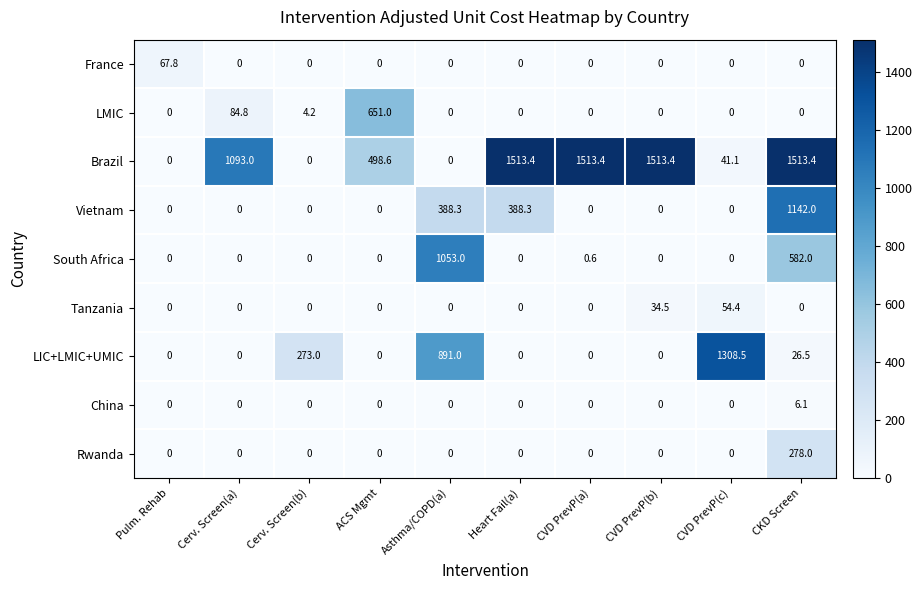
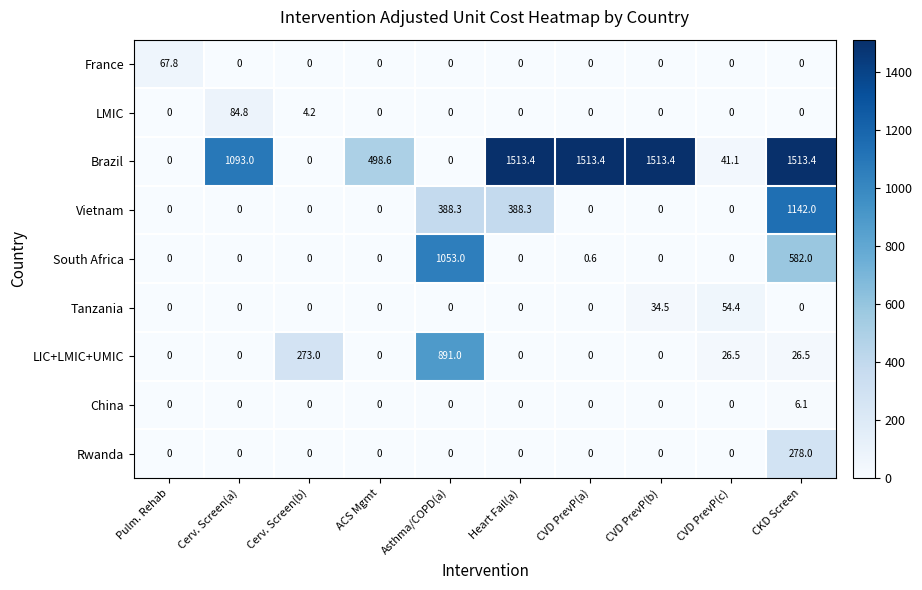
  {
    "France": {
      "Pulm. Rehab": 67.8,
      "Cerv. Screen(a)": 0,
      "Cerv. Screen(b)": 0,
      "ACS Mgmt": 0,
      "Asthma/COPD(a)": 0,
      "Heart Fail(a)": 0,
      "CVD PrevP(a)": 0,
      "CVD PrevP(b)": 0,
      "CVD PrevP(c)": 0,
      "CKD Screen": 0
    },
    "LMIC": {
      "Pulm. Rehab": 0,
      "Cerv. Screen(a)": 84.8,
      "Cerv. Screen(b)": 4.2,
-     "ACS Mgmt": 651.0,
+     "ACS Mgmt": 0,
      "Asthma/COPD(a)": 0,
      "Heart Fail(a)": 0,
      "CVD PrevP(a)": 0,
      "CVD PrevP(b)": 0,
      "CVD PrevP(c)": 0,
      "CKD Screen": 0
    },
    "Brazil": {
      "Pulm. Rehab": 0,
      "Cerv. Screen(a)": 1093.0,
      "Cerv. Screen(b)": 0,
      "ACS Mgmt": 498.6,
      "Asthma/COPD(a)": 0,
      "Heart Fail(a)": 1513.4,
      "CVD PrevP(a)": 1513.4,
      "CVD PrevP(b)": 1513.4,
      "CVD PrevP(c)": 41.1,
      "CKD Screen": 1513.4
    },
    "Vietnam": {
      "Pulm. Rehab": 0,
      "Cerv. Screen(a)": 0,
      "Cerv. Screen(b)": 0,
      "ACS Mgmt": 0,
      "Asthma/COPD(a)": 388.3,
      "Heart Fail(a)": 388.3,
      "CVD PrevP(a)": 0,
      "CVD PrevP(b)": 0,
      "CVD PrevP(c)": 0,
      "CKD Screen": 1142.0
    },
    "South Africa": {
      "Pulm. Rehab": 0,
      "Cerv. Screen(a)": 0,
      "Cerv. Screen(b)": 0,
      "ACS Mgmt": 0,
      "Asthma/COPD(a)": 1053.0,
      "Heart Fail(a)": 0,
      "CVD PrevP(a)": 0.6,
      "CVD PrevP(b)": 0,
      "CVD PrevP(c)": 0,
      "CKD Screen": 582.0
    },
    "Tanzania": {
      "Pulm. Rehab": 0,
      "Cerv. Screen(a)": 0,
      "Cerv. Screen(b)": 0,
      "ACS Mgmt": 0,
      "Asthma/COPD(a)": 0,
      "Heart Fail(a)": 0,
      "CVD PrevP(a)": 0,
      "CVD PrevP(b)": 34.5,
      "CVD PrevP(c)": 54.4,
      "CKD Screen": 0
    },
    "LIC+LMIC+UMIC": {
      "Pulm. Rehab": 0,
      "Cerv. Screen(a)": 0,
      "Cerv. Screen(b)": 273.0,
      "ACS Mgmt": 0,
      "Asthma/COPD(a)": 891.0,
      "Heart Fail(a)": 0,
      "CVD PrevP(a)": 0,
      "CVD PrevP(b)": 0,
-     "CVD PrevP(c)": 1308.5,
+     "CVD PrevP(c)": 26.5,
      "CKD Screen": 26.5
    },
    "China": {
      "Pulm. Rehab": 0,
      "Cerv. Screen(a)": 0,
      "Cerv. Screen(b)": 0,
      "ACS Mgmt": 0,
      "Asthma/COPD(a)": 0,
      "Heart Fail(a)": 0,
      "CVD PrevP(a)": 0,
      "CVD PrevP(b)": 0,
      "CVD PrevP(c)": 0,
      "CKD Screen": 6.1
    },
    "Rwanda": {
      "Pulm. Rehab": 0,
      "Cerv. Screen(a)": 0,
      "Cerv. Screen(b)": 0,
      "ACS Mgmt": 0,
      "Asthma/COPD(a)": 0,
      "Heart Fail(a)": 0,
      "CVD PrevP(a)": 0,
      "CVD PrevP(b)": 0,
      "CVD PrevP(c)": 0,
      "CKD Screen": 278.0
    }
  }
